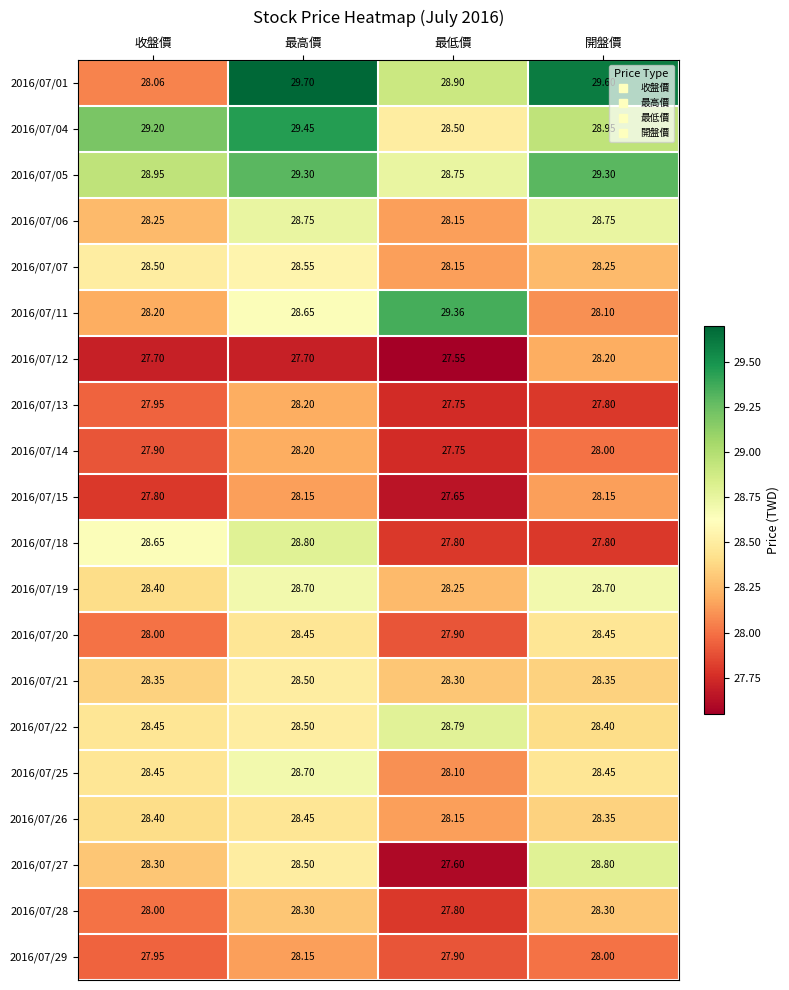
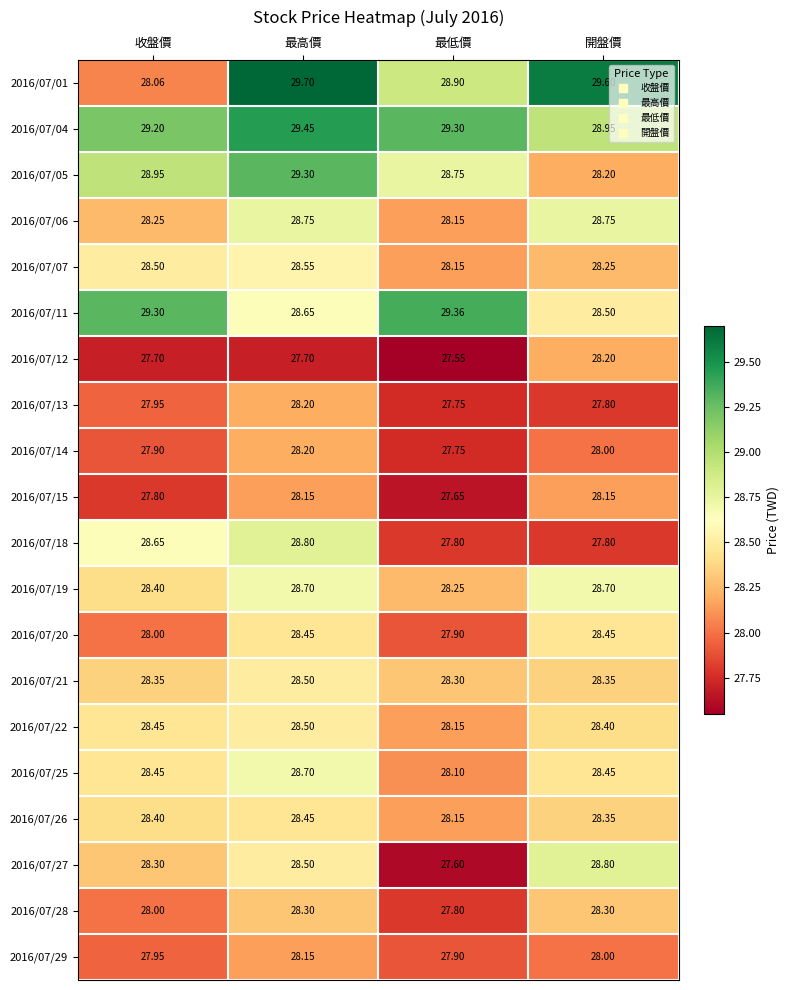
  {
    "2016/07/01": {
      "收盤價": 28.06,
      "最高價": 29.70,
      "最低價": 28.90
    },
    "2016/07/04": {
      "收盤價": 29.20,
      "最高價": 29.45,
-     "最低價": 28.50
+     "最低價": 29.30
    },
    "2016/07/05": {
      "收盤價": 28.95,
      "最高價": 29.30,
      "最低價": 28.75,
-     "開盤價": 29.30
+     "開盤價": 28.20
    },
    "2016/07/06": {
      "收盤價": 28.25,
      "最高價": 28.75,
      "最低價": 28.15,
      "開盤價": 28.75
    },
    "2016/07/07": {
      "收盤價": 28.50,
      "最高價": 28.55,
      "最低價": 28.15,
      "開盤價": 28.25
    },
    "2016/07/11": {
-     "收盤價": 28.20,
+     "收盤價": 29.30,
      "最高價": 28.65,
      "最低價": 29.36,
-     "開盤價": 28.10
+     "開盤價": 28.50
    },
    "2016/07/12": {
      "收盤價": 27.70,
      "最高價": 27.70,
      "最低價": 27.55,
      "開盤價": 28.20
    },
    "2016/07/13": {
      "收盤價": 27.95,
      "最高價": 28.20,
      "最低價": 27.75,
      "開盤價": 27.80
    },
    "2016/07/14": {
      "收盤價": 27.90,
      "最高價": 28.20,
      "最低價": 27.75,
      "開盤價": 28.00
    },
    "2016/07/15": {
      "收盤價": 27.80,
      "最高價": 28.15,
      "最低價": 27.65,
      "開盤價": 28.15
    },
    "2016/07/18": {
      "收盤價": 28.65,
      "最高價": 28.80,
      "最低價": 27.80,
      "開盤價": 27.80
    },
    "2016/07/19": {
      "收盤價": 28.40,
      "最高價": 28.70,
      "最低價": 28.25,
      "開盤價": 28.70
    },
    "2016/07/20": {
      "收盤價": 28.00,
      "最高價": 28.45,
      "最低價": 27.90,
      "開盤價": 28.45
    },
    "2016/07/21": {
      "收盤價": 28.35,
      "最高價": 28.50,
      "最低價": 28.30,
      "開盤價": 28.35
    },
    "2016/07/22": {
      "收盤價": 28.45,
      "最高價": 28.50,
-     "最低價": 28.79,
+     "最低價": 28.15,
      "開盤價": 28.40
    },
    "2016/07/25": {
      "收盤價": 28.45,
      "最高價": 28.70,
      "最低價": 28.10,
      "開盤價": 28.45
    },
    "2016/07/26": {
      "收盤價": 28.40,
      "最高價": 28.45,
      "最低價": 28.15,
      "開盤價": 28.35
    },
    "2016/07/27": {
      "收盤價": 28.30,
      "最高價": 28.50,
      "最低價": 27.60,
      "開盤價": 28.80
    },
    "2016/07/28": {
      "收盤價": 28.00,
      "最高價": 28.30,
      "最低價": 27.80,
      "開盤價": 28.30
    },
    "2016/07/29": {
      "收盤價": 27.95,
      "最高價": 28.15,
      "最低價": 27.90,
      "開盤價": 28.00
    }
  }
